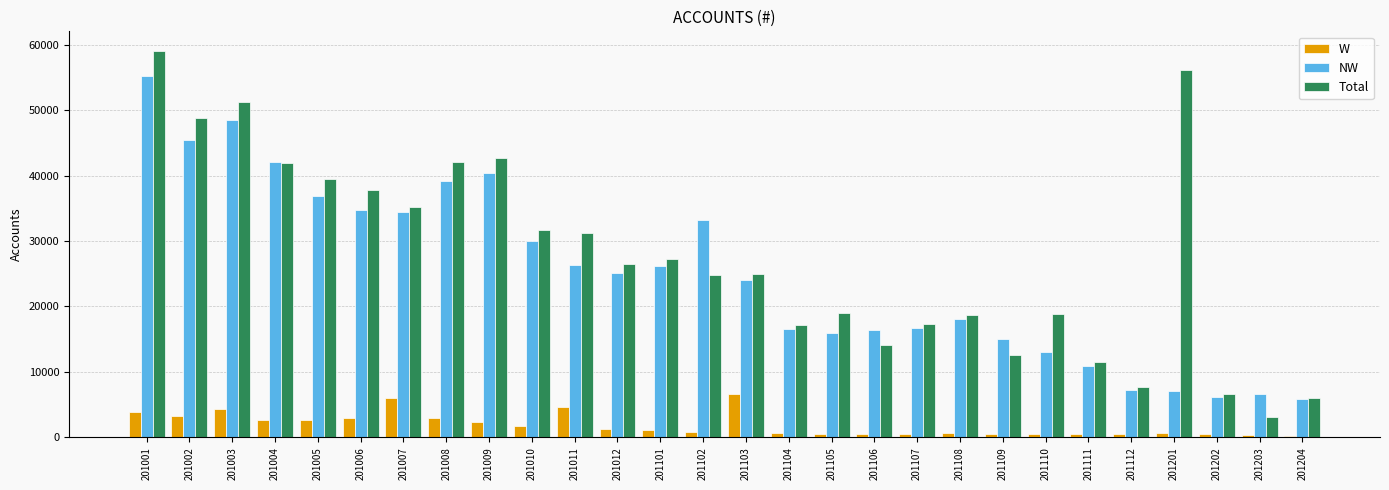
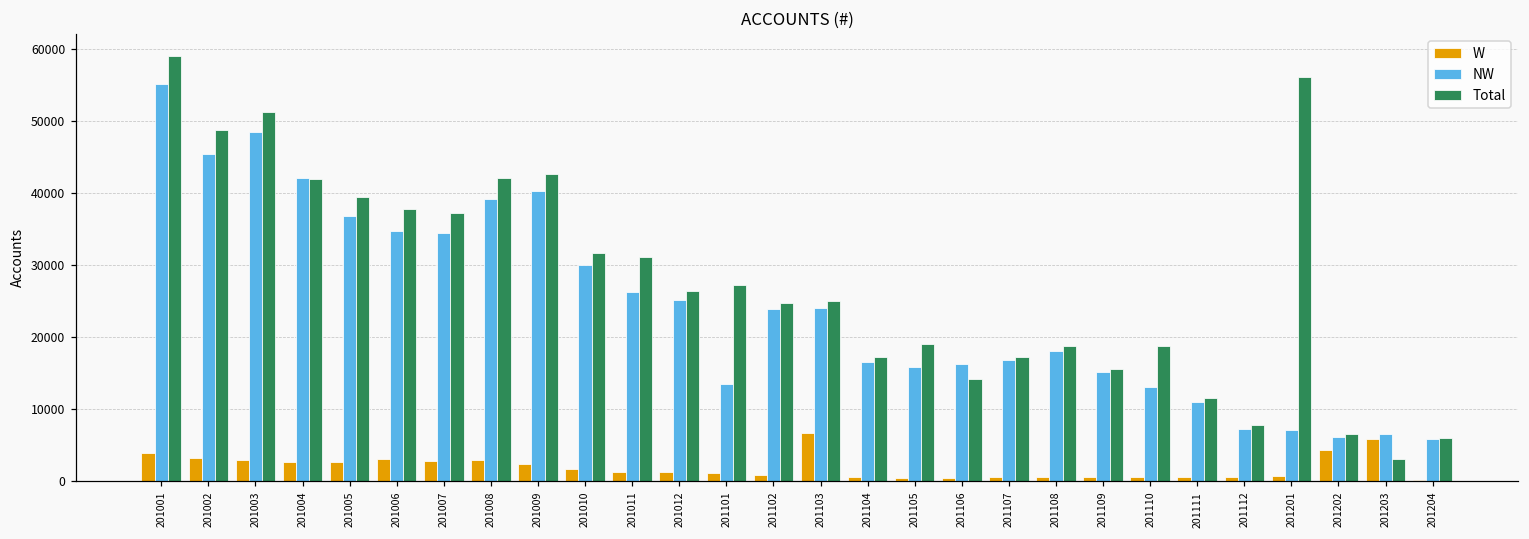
  {
    "W": {
      "201001": 4000,
      "201002": 3000,
-     "201003": 4000,
+     "201003": 3000,
      "201004": 3000,
      "201005": 3000,
      "201006": 3000,
-     "201007": 6000,
+     "201007": 3000,
      "201008": 3000,
      "201009": 2000,
      "201010": 2000,
-     "201011": 5000,
+     "201011": 1000,
      "201012": 1000,
      "201101": 1000,
      "201102": 1000,
      "201103": 7000,
      "201104": 1000,
      "201105": 0,
      "201106": 0,
      "201107": 1000,
      "201108": 1000,
      "201109": 1000,
      "201110": 1000,
      "201111": 1000,
      "201112": 1000,
      "201201": 1000,
-     "201202": 0,
-     "201203": 0
+     "201202": 4000,
+     "201203": 6000
    },
    "NW": {
      "201001": 55000,
      "201002": 46000,
      "201003": 48000,
      "201004": 42000,
      "201005": 37000,
      "201006": 35000,
      "201007": 34000,
      "201008": 39000,
      "201009": 40000,
      "201010": 30000,
      "201011": 26000,
      "201012": 25000,
-     "201101": 26000,
-     "201102": 33000,
+     "201101": 13000,
+     "201102": 24000,
      "201103": 24000,
      "201104": 17000,
      "201105": 16000,
      "201106": 16000,
      "201107": 17000,
      "201108": 18000,
      "201109": 15000,
      "201110": 13000,
      "201111": 11000,
      "201112": 7000,
      "201201": 7000,
      "201202": 6000,
      "201203": 7000,
      "201204": 6000
    },
    "Total": {
      "201001": 59000,
      "201002": 49000,
      "201003": 51000,
      "201004": 42000,
      "201005": 39000,
      "201006": 38000,
-     "201007": 35000,
+     "201007": 37000,
      "201008": 42000,
      "201009": 43000,
      "201010": 32000,
      "201011": 31000,
      "201012": 26000,
      "201101": 27000,
      "201102": 25000,
      "201103": 25000,
      "201104": 17000,
      "201105": 19000,
      "201106": 14000,
      "201107": 17000,
      "201108": 19000,
-     "201109": 13000,
+     "201109": 16000,
      "201110": 19000,
      "201111": 12000,
      "201112": 8000,
      "201201": 56000,
      "201202": 7000,
      "201203": 3000,
      "201204": 6000
    }
  }
